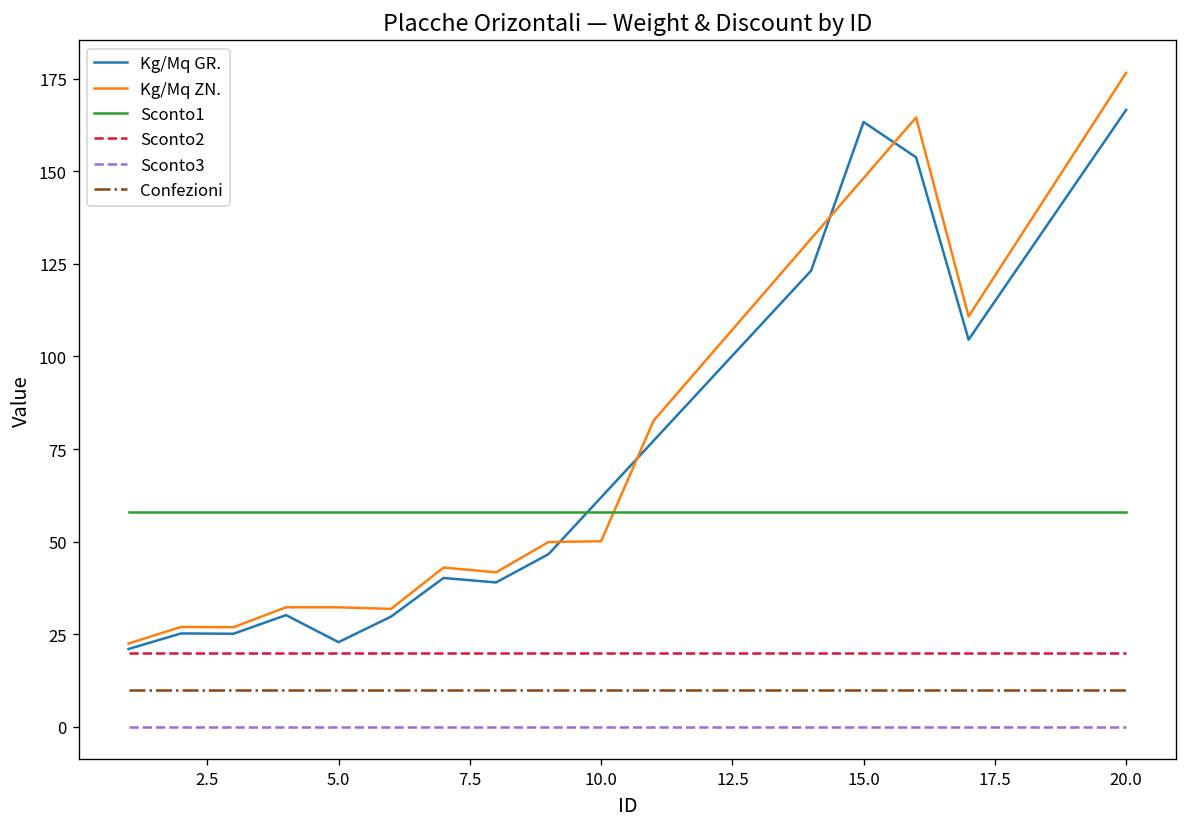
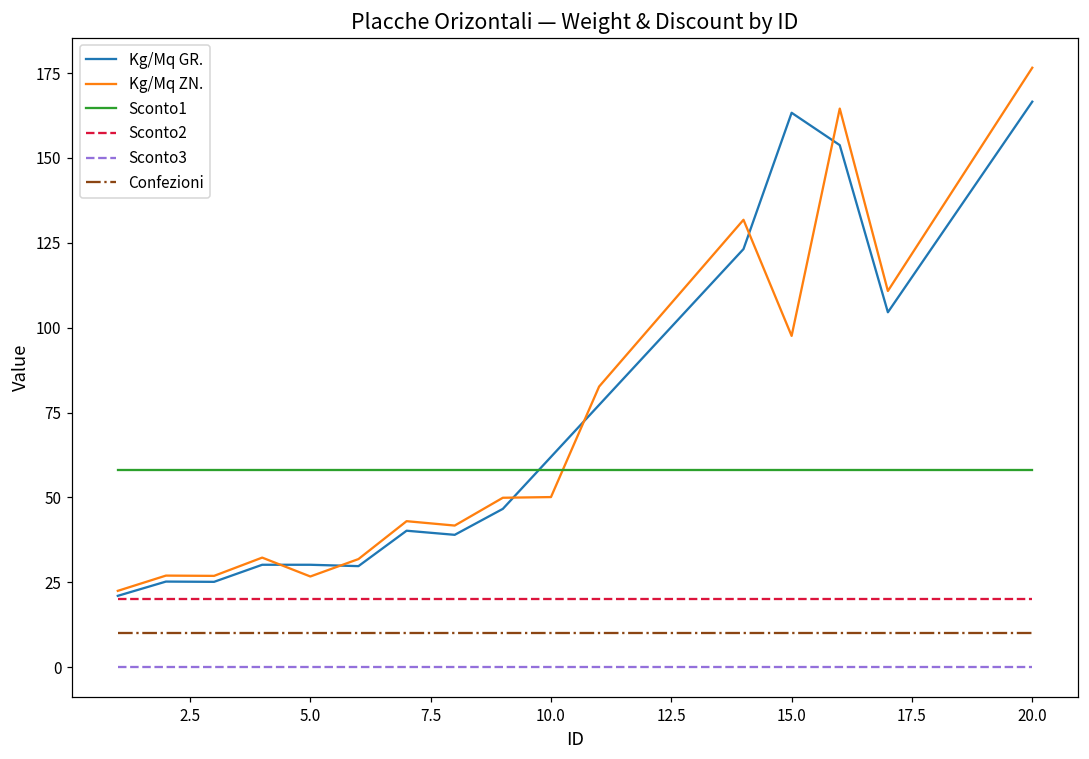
  {
    "Kg/Mq GR.": {
-     "5.0": 23,
+     "5.0": 30,
      "10.0": 62,
      "15.0": 163,
      "20.0": 167
    },
    "Kg/Mq ZN.": {
-     "5.0": 32,
+     "5.0": 27,
      "10.0": 50,
-     "15.0": 148,
+     "15.0": 98,
      "20.0": 177
    },
    "Sconto1": {
      "5.0": 58,
      "10.0": 58,
      "15.0": 58,
      "20.0": 58
    },
    "Sconto2": {
      "5.0": 20,
      "10.0": 20,
      "15.0": 20,
      "20.0": 20
    },
    "Sconto3": {
      "5.0": 0,
      "10.0": 0,
      "15.0": 0,
      "20.0": 0
    },
    "Confezioni": {
      "5.0": 10,
      "10.0": 10,
      "15.0": 10,
      "20.0": 10
    }
  }
